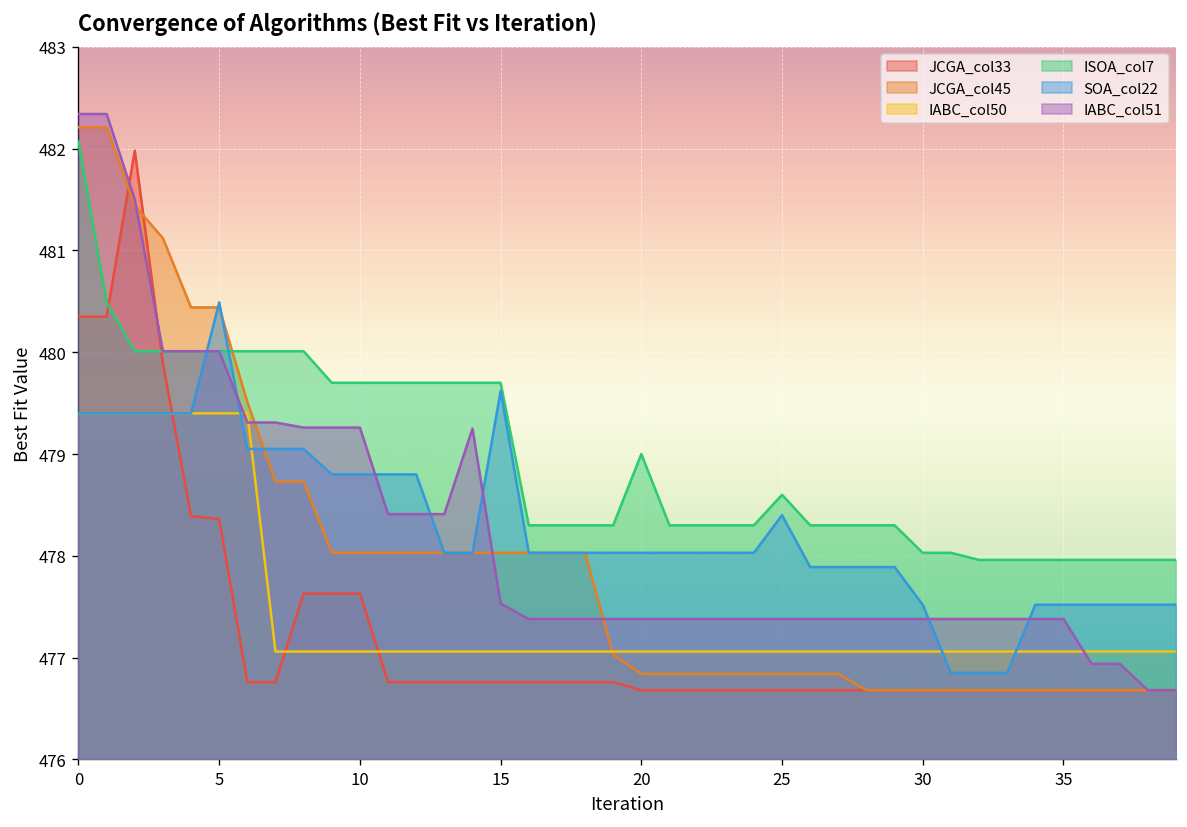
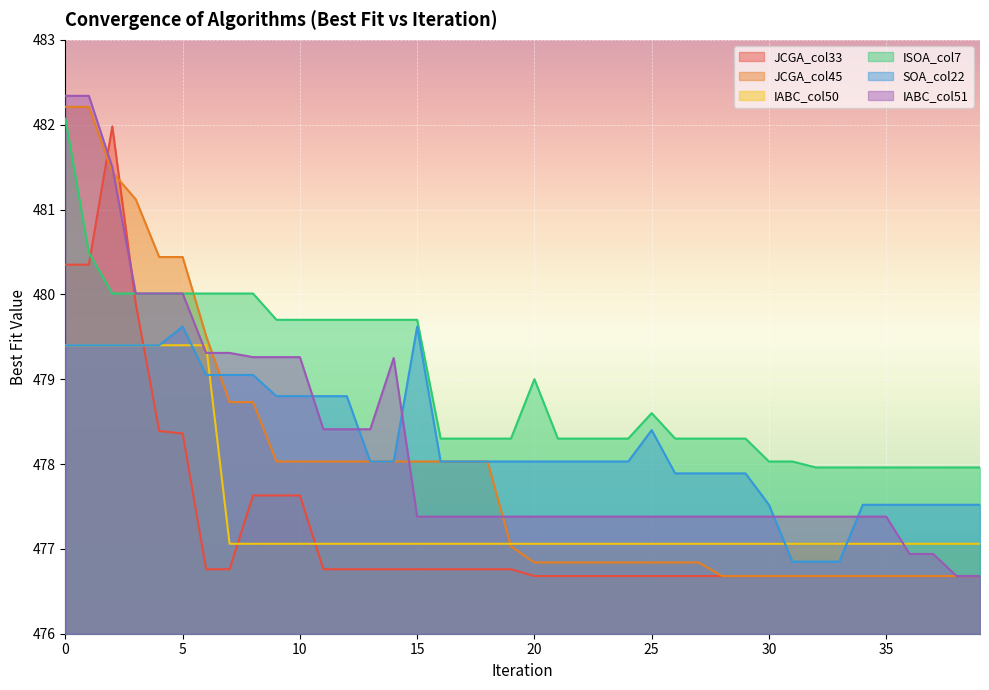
  {
    "ISOA_col7": {
      "0": 482.1,
      "10": 479.7,
      "15": 479.7,
      "20": 479.0,
      "25": 478.6,
      "30": 478.0,
      "35": 478.0
    },
    "SOA_col22": {
-     "5": 480.5,
+     "5": 479.6,
      "10": 478.8,
      "15": 479.6,
      "20": 478.0,
      "25": 478.4,
      "30": 477.5,
      "35": 477.5
    },
    "IABC_col51": {
      "0": 482.3,
      "10": 479.3,
-     "15": 477.5,
+     "15": 477.4,
      "20": 477.4,
      "25": 477.4,
      "30": 477.4,
      "35": 477.4
    }
  }
